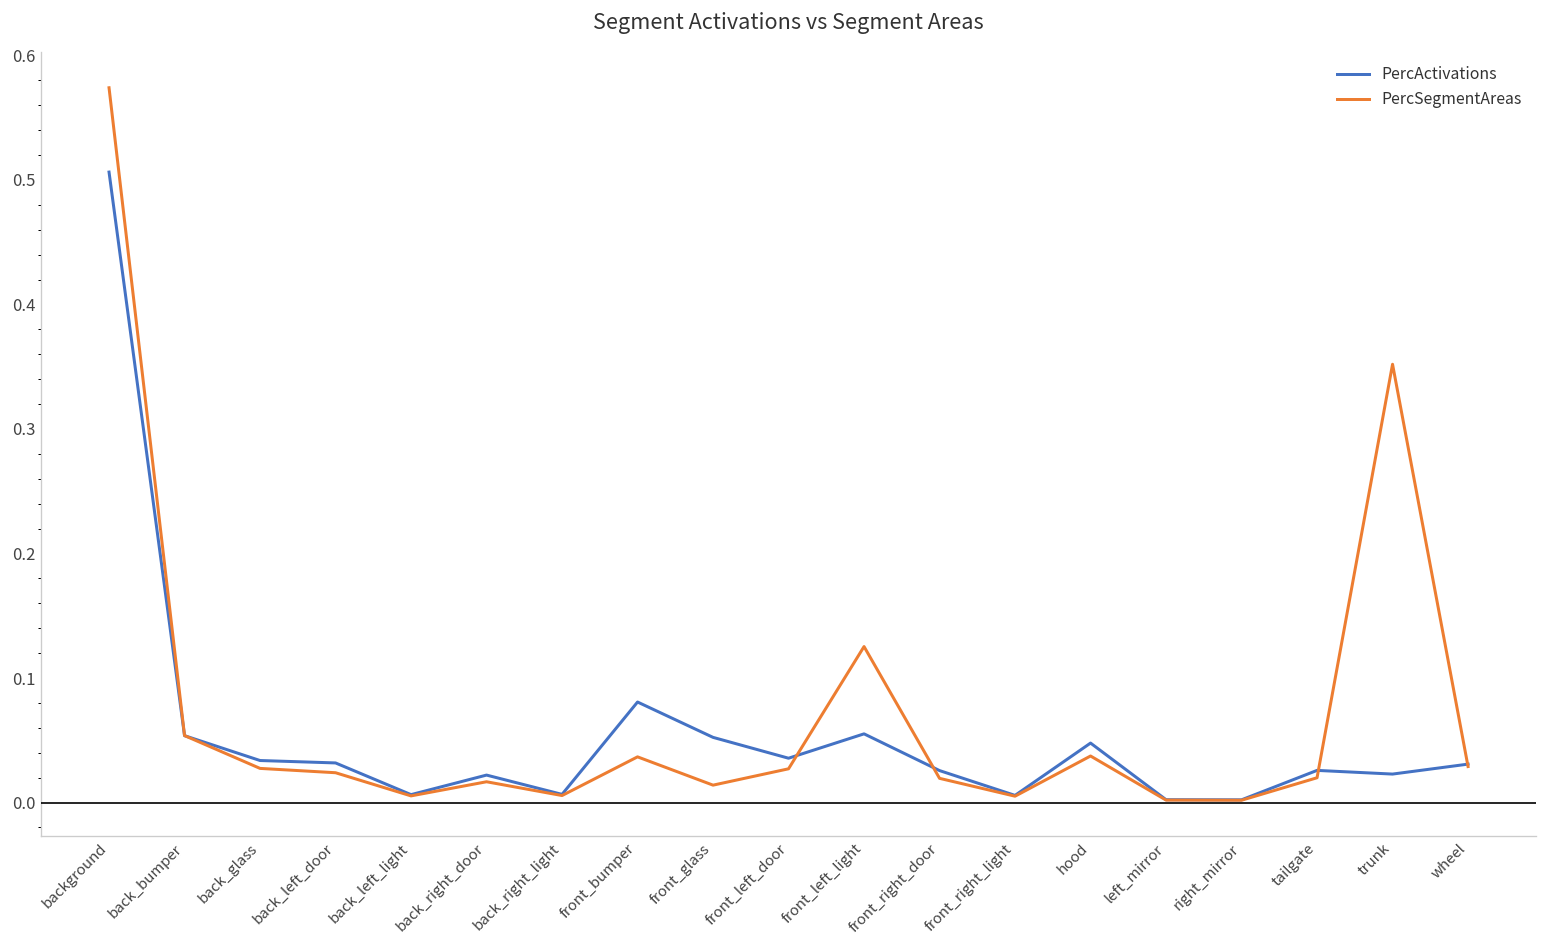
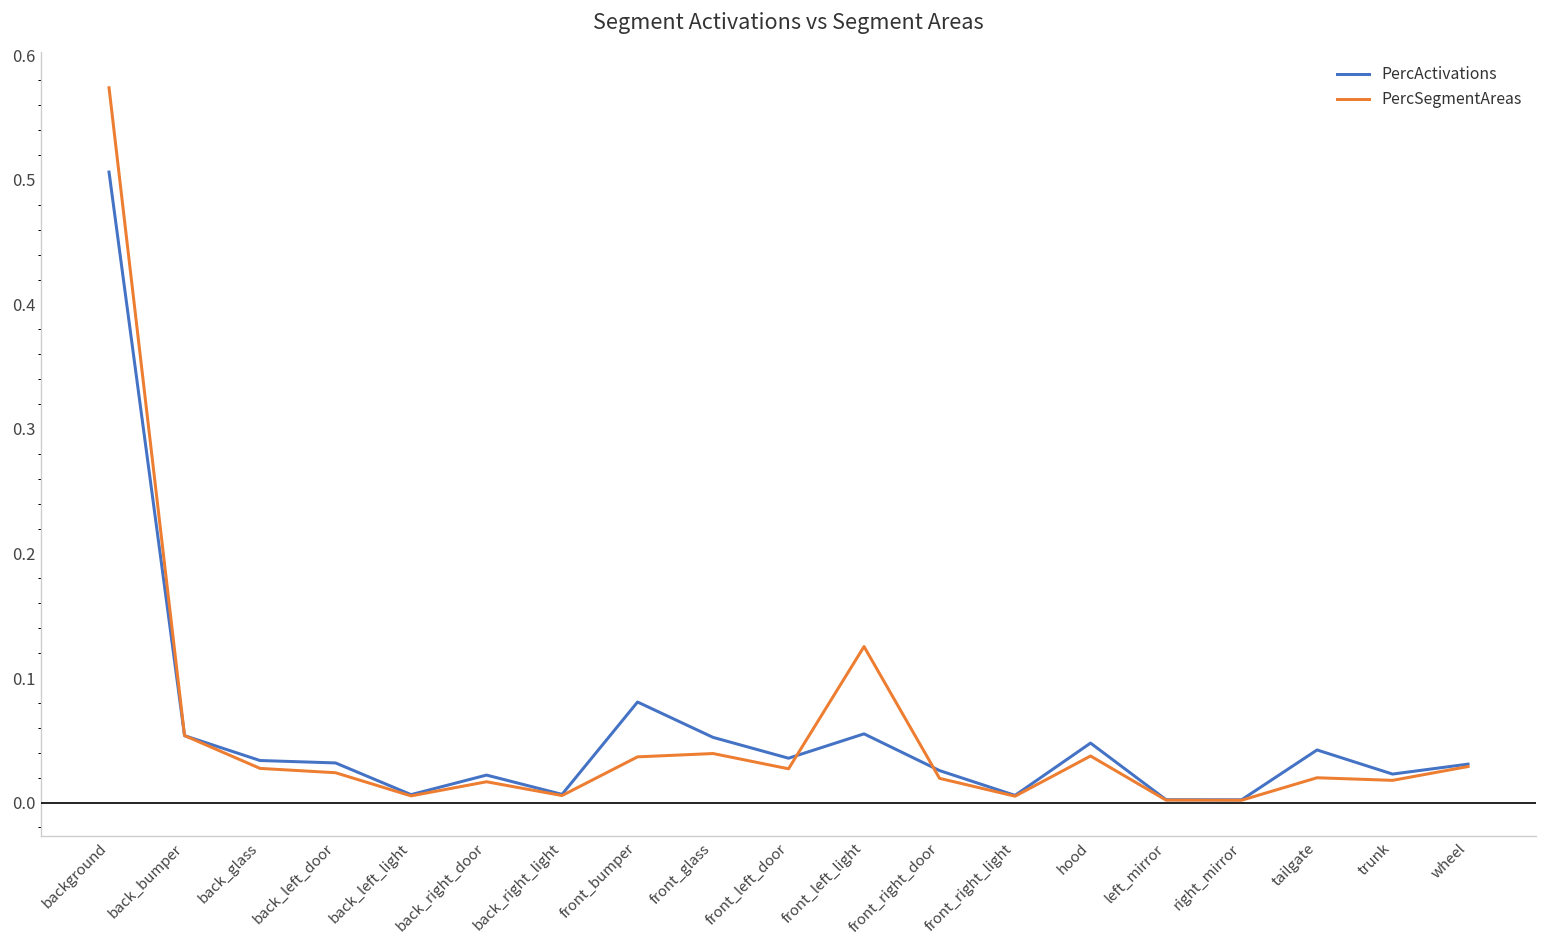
  {
    "PercActivations": {
      "background": 0.506,
      "back_glass": 0.034,
      "back_left_door": 0.032,
      "back_right_door": 0.022,
      "front_bumper": 0.081,
      "front_glass": 0.052,
      "front_left_door": 0.036,
      "front_left_light": 0.055,
      "front_right_door": 0.026,
      "hood": 0.048,
-     "tailgate": 0.026,
+     "tailgate": 0.042,
      "trunk": 0.023
    },
    "PercSegmentAreas": {
      "background": 0.574,
      "back_glass": 0.027,
      "back_left_door": 0.024,
      "back_right_door": 0.017,
      "front_bumper": 0.037,
-     "front_glass": 0.014,
+     "front_glass": 0.039,
      "front_left_door": 0.027,
      "front_left_light": 0.125,
      "front_right_door": 0.019,
      "hood": 0.037,
      "tailgate": 0.020,
-     "trunk": 0.352
+     "trunk": 0.018
    }
  }
